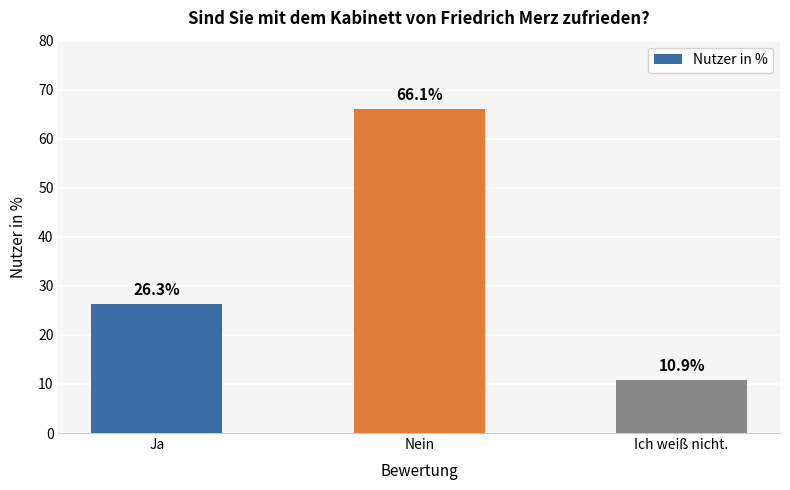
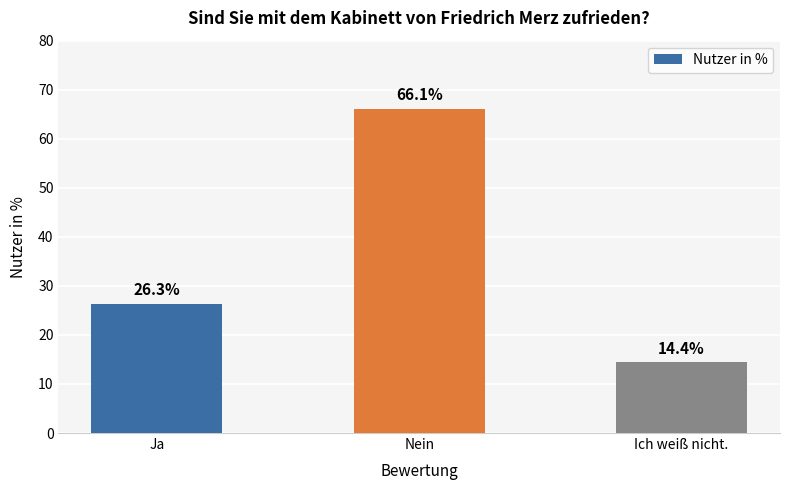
  {
    "Ja": "26.3%",
    "Nein": "66.1%",
-   "Ich weiß nicht.": "10.9%"
+   "Ich weiß nicht.": "14.4%"
  }
